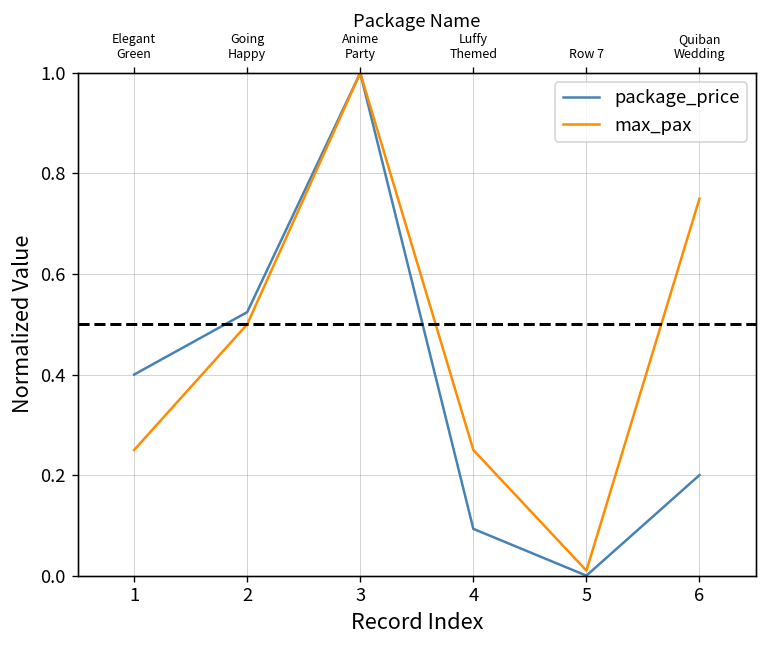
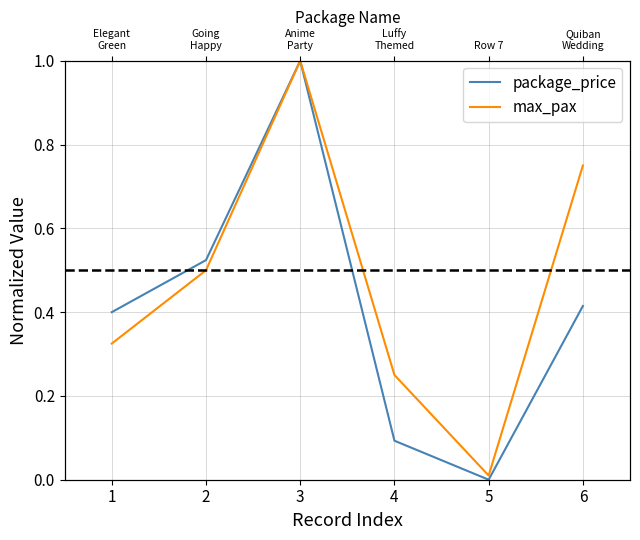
  {
    "package_price": {
      "1": 0.40,
      "2": 0.52,
      "4": 0.09,
      "5": 0.00,
-     "6": 0.20
+     "6": 0.41
    },
    "max_pax": {
-     "1": 0.25,
+     "1": 0.33,
      "2": 0.50,
      "4": 0.25,
      "5": 0.01,
      "6": 0.75
    }
  }
